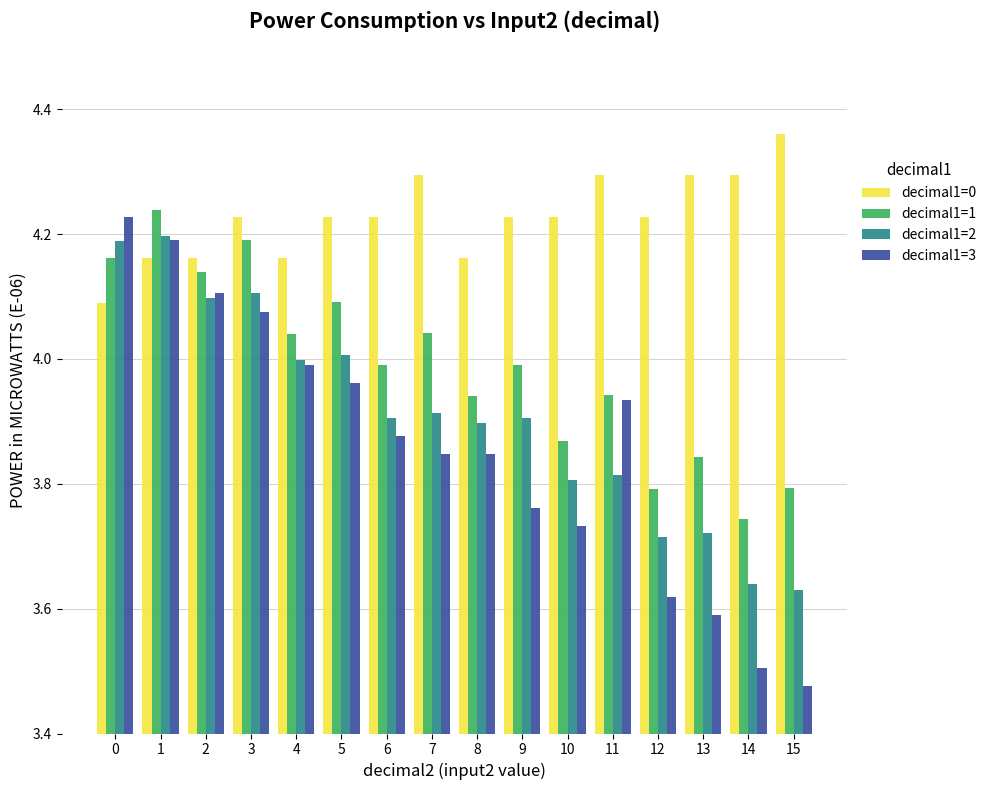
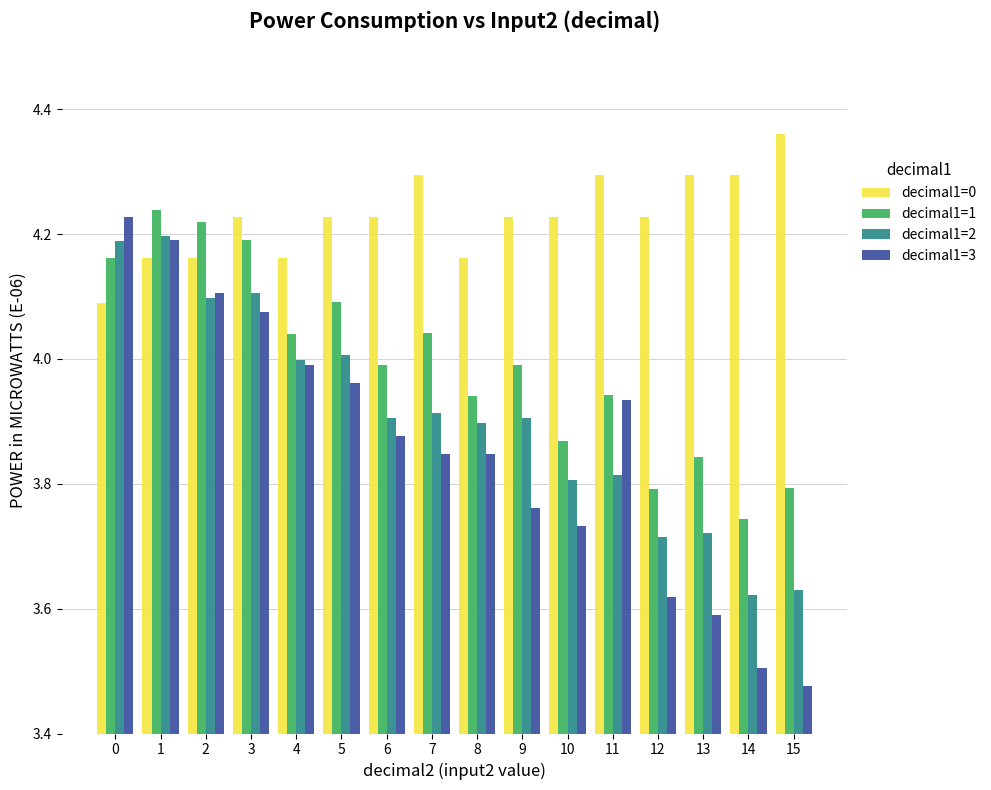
  {
    "decimal1=0": {
      "0": 4.09,
      "1": 4.16,
      "2": 4.16,
      "3": 4.23,
      "4": 4.16,
      "5": 4.23,
      "6": 4.23,
      "7": 4.29,
      "8": 4.16,
      "9": 4.23,
      "10": 4.23,
      "11": 4.29,
      "12": 4.23,
      "13": 4.29,
      "14": 4.29,
      "15": 4.36
    },
    "decimal1=1": {
      "0": 4.16,
      "1": 4.24,
-     "2": 4.14,
+     "2": 4.22,
      "3": 4.19,
      "4": 4.04,
      "5": 4.09,
      "6": 3.99,
      "7": 4.04,
      "8": 3.94,
      "9": 3.99,
      "10": 3.87,
      "11": 3.94,
      "12": 3.79,
      "13": 3.84,
      "14": 3.74,
      "15": 3.79
    },
    "decimal1=2": {
      "0": 4.19,
      "1": 4.20,
      "2": 4.10,
      "3": 4.11,
      "4": 4.00,
      "5": 4.01,
      "6": 3.91,
      "7": 3.91,
      "8": 3.90,
      "9": 3.91,
      "10": 3.81,
      "11": 3.81,
      "12": 3.71,
      "13": 3.72,
-     "14": 3.64,
+     "14": 3.62,
      "15": 3.63
    },
    "decimal1=3": {
      "0": 4.23,
      "1": 4.19,
      "2": 4.11,
      "3": 4.08,
      "4": 3.99,
      "5": 3.96,
      "6": 3.88,
      "7": 3.85,
      "8": 3.85,
      "9": 3.76,
      "10": 3.73,
      "11": 3.93,
      "12": 3.62,
      "13": 3.59,
      "14": 3.51,
      "15": 3.48
    }
  }
